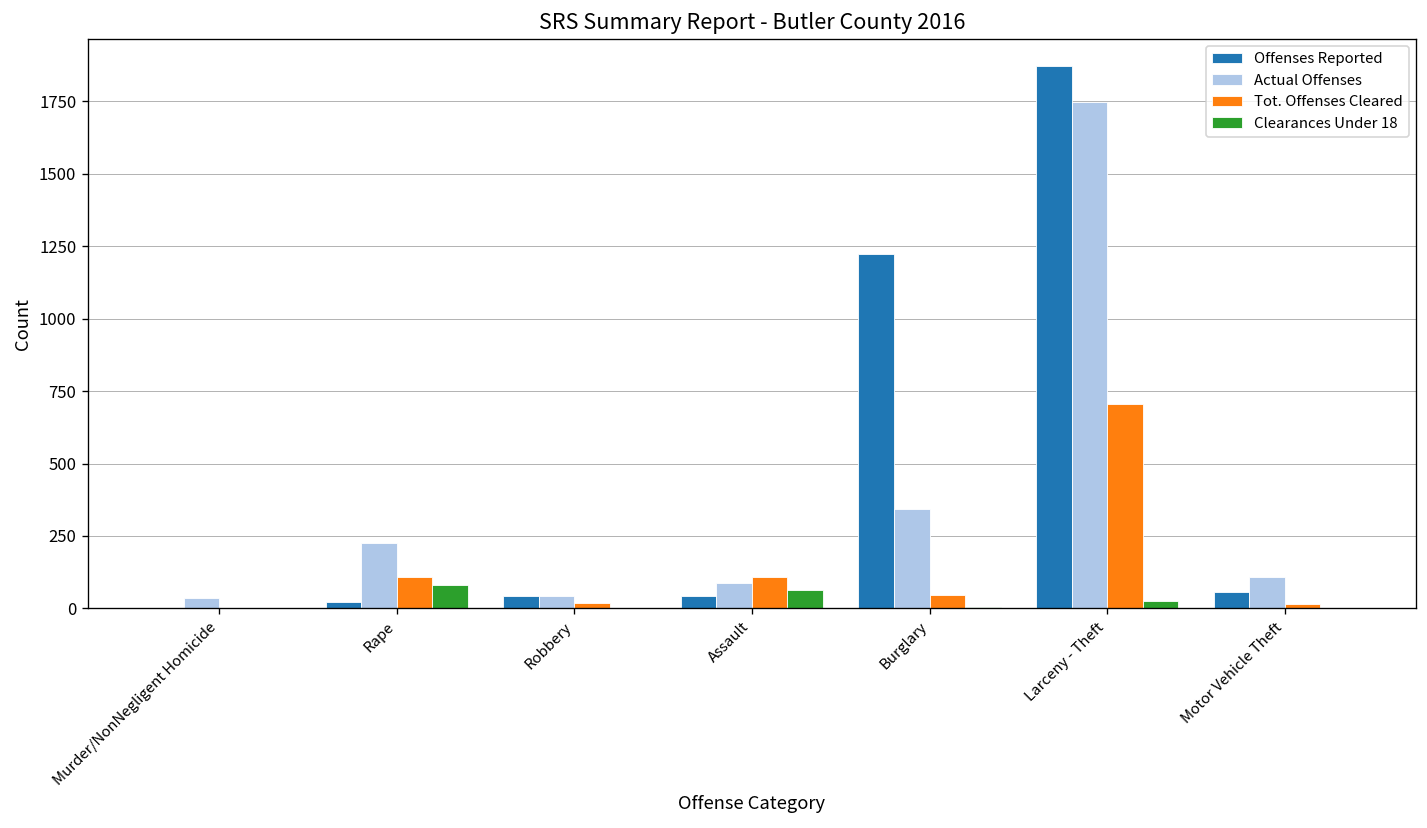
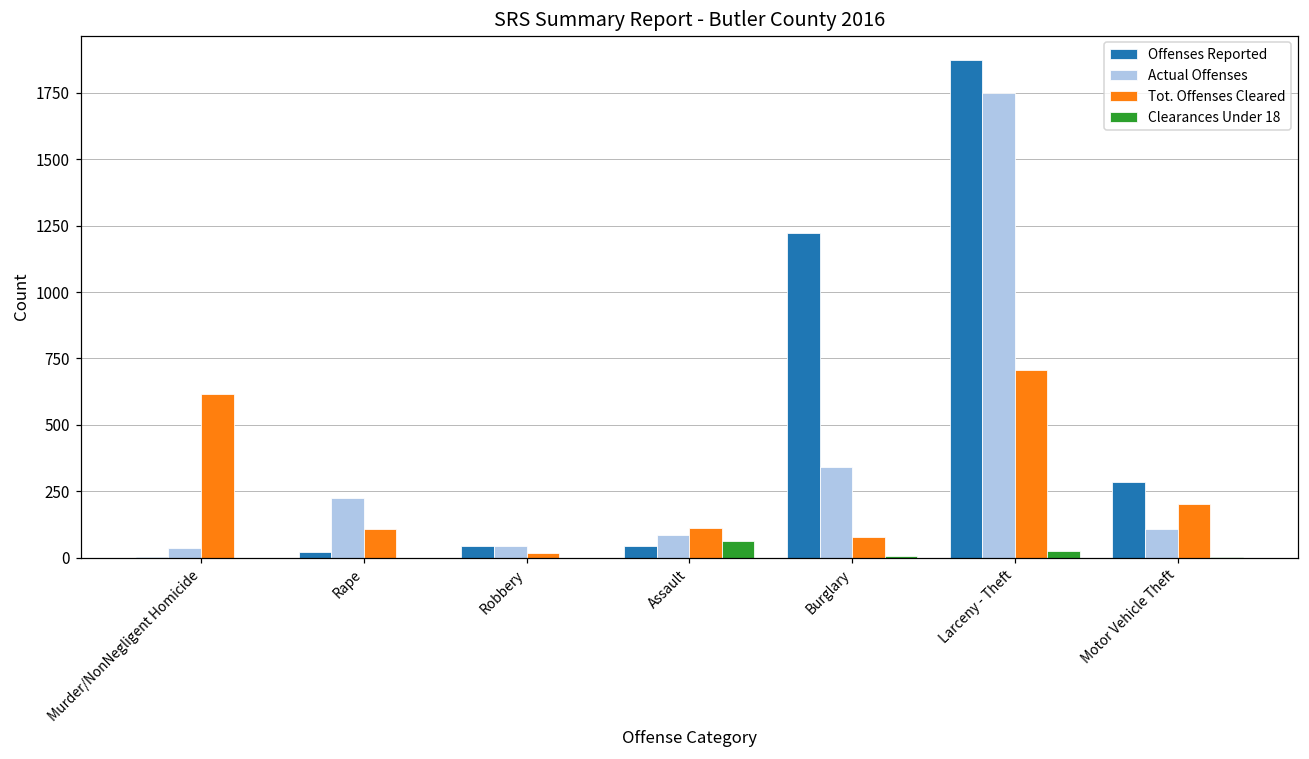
  {
    "Offenses Reported": {
      "Rape": 20,
      "Robbery": 40,
      "Assault": 40,
      "Burglary": 1220,
      "Larceny - Theft": 1870,
-     "Motor Vehicle Theft": 60
+     "Motor Vehicle Theft": 280
    },
    "Actual Offenses": {
      "Murder/NonNegligent Homicide": 40,
      "Rape": 230,
      "Robbery": 40,
      "Assault": 90,
      "Burglary": 340,
      "Larceny - Theft": 1750,
      "Motor Vehicle Theft": 110
    },
    "Tot. Offenses Cleared": {
-     "Murder/NonNegligent Homicide": 0,
+     "Murder/NonNegligent Homicide": 620,
      "Rape": 110,
      "Robbery": 20,
      "Assault": 110,
-     "Burglary": 50,
+     "Burglary": 80,
      "Larceny - Theft": 710,
-     "Motor Vehicle Theft": 10
+     "Motor Vehicle Theft": 200
    },
    "Clearances Under 18": {
      "Murder/NonNegligent Homicide": 0,
-     "Rape": 80,
+     "Rape": 0,
      "Robbery": 0,
      "Assault": 60,
      "Larceny - Theft": 20
    }
  }
